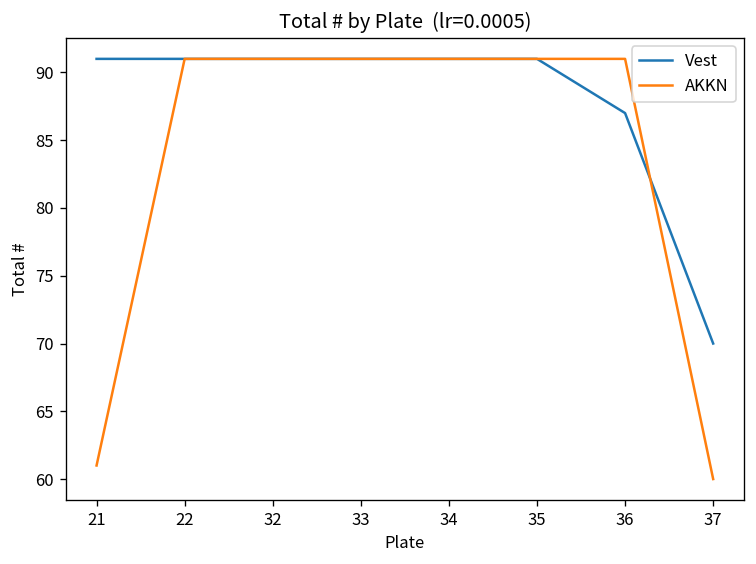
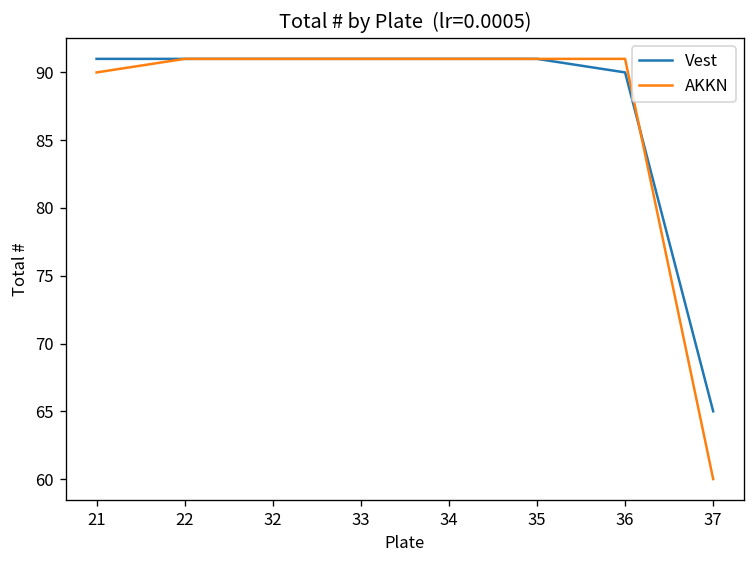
  {
    "Vest": {
      "21": 91,
-     "36": 87,
-     "37": 70
+     "36": 90,
+     "37": 65
    },
    "AKKN": {
-     "21": 61,
+     "21": 90,
      "36": 91,
      "37": 60
    }
  }
